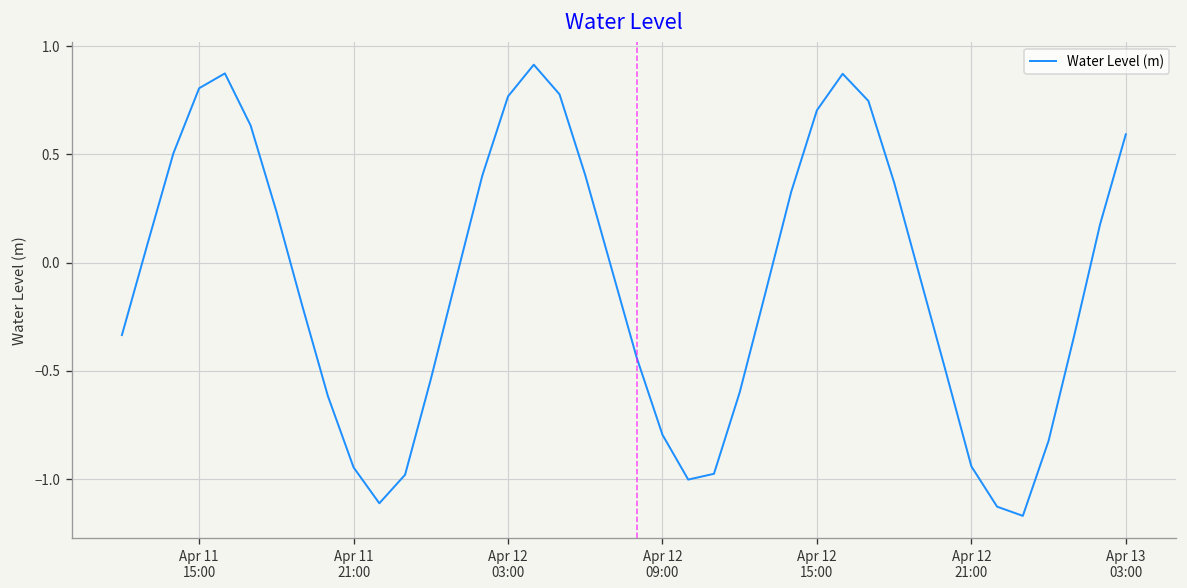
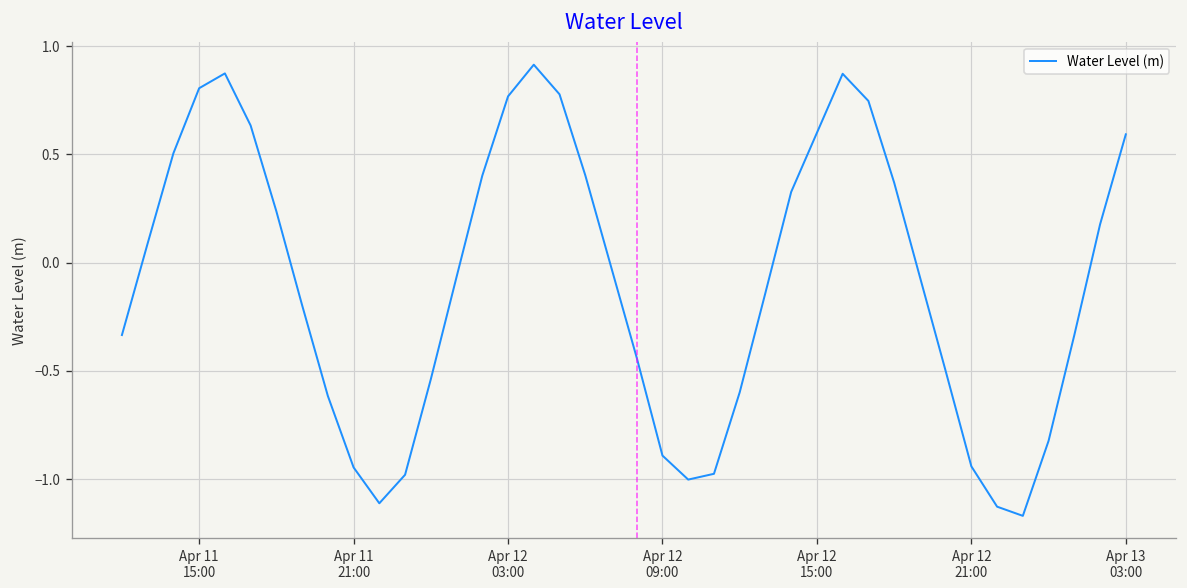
  {
    "Apr 11 15:00": 0.81,
    "Apr 11 21:00": -0.95,
    "Apr 12 03:00": 0.77,
-   "Apr 12 09:00": -0.80,
-   "Apr 12 15:00": 0.70,
+   "Apr 12 09:00": -0.89,
+   "Apr 12 15:00": 0.60,
    "Apr 12 21:00": -0.94,
    "Apr 13 03:00": 0.59
  }
